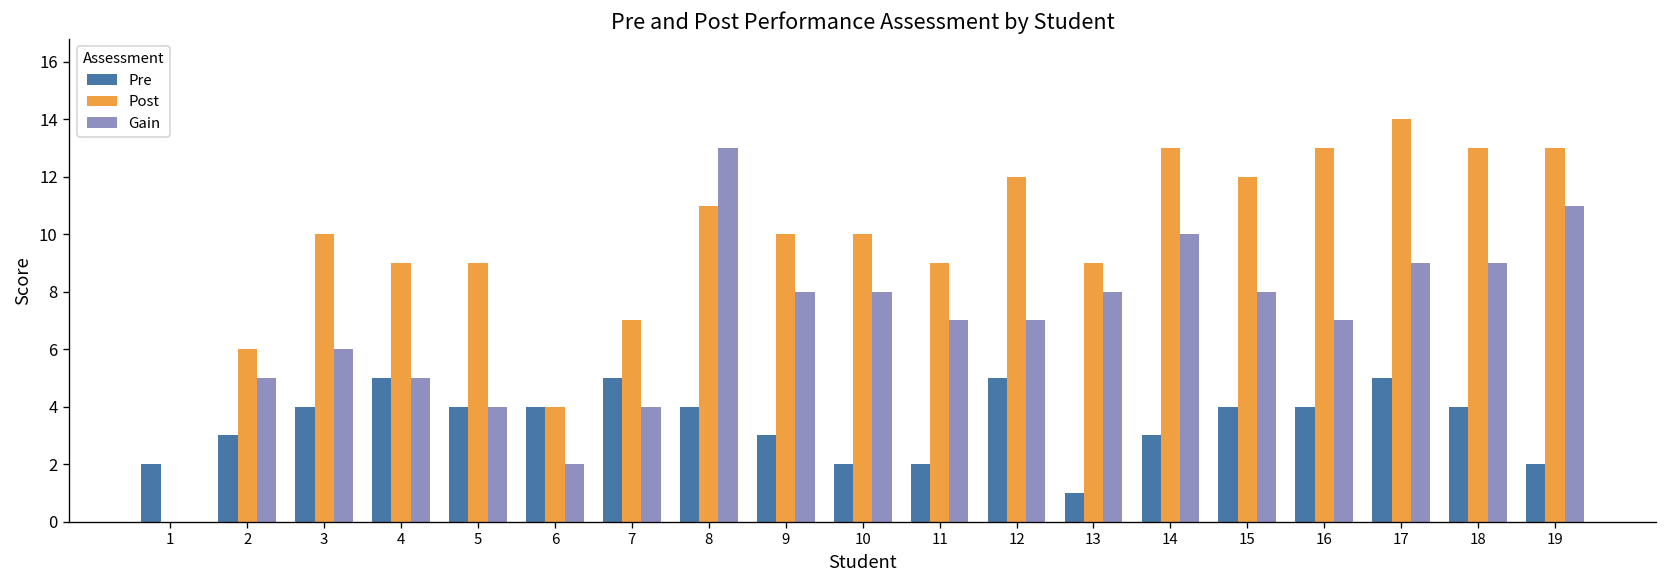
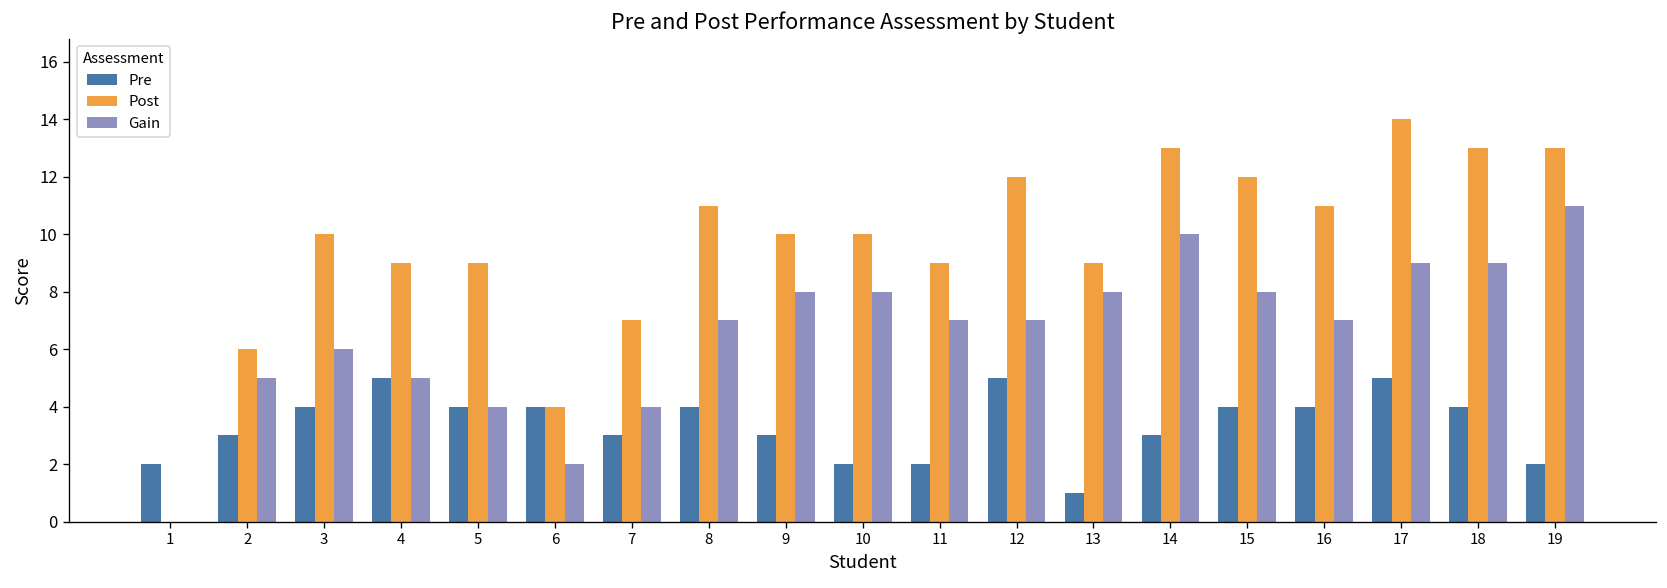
  {
    "Pre": {
      "1": 2,
      "2": 3,
      "3": 4,
      "4": 5,
      "5": 4,
      "6": 4,
-     "7": 5,
+     "7": 3,
      "8": 4,
      "9": 3,
      "10": 2,
      "11": 2,
      "12": 5,
      "13": 1,
      "14": 3,
      "15": 4,
      "16": 4,
      "17": 5,
      "18": 4,
      "19": 2
    },
    "Post": {
      "1": 0,
      "2": 6,
      "3": 10,
      "4": 9,
      "5": 9,
      "6": 4,
      "7": 7,
      "8": 11,
      "9": 10,
      "10": 10,
      "11": 9,
      "12": 12,
      "13": 9,
      "14": 13,
      "15": 12,
-     "16": 13,
+     "16": 11,
      "17": 14,
      "18": 13,
      "19": 13
    },
    "Gain": {
      "1": 0,
      "2": 5,
      "3": 6,
      "4": 5,
      "5": 4,
      "6": 2,
      "7": 4,
-     "8": 13,
+     "8": 7,
      "9": 8,
      "10": 8,
      "11": 7,
      "12": 7,
      "13": 8,
      "14": 10,
      "15": 8,
      "16": 7,
      "17": 9,
      "18": 9,
      "19": 11
    }
  }
